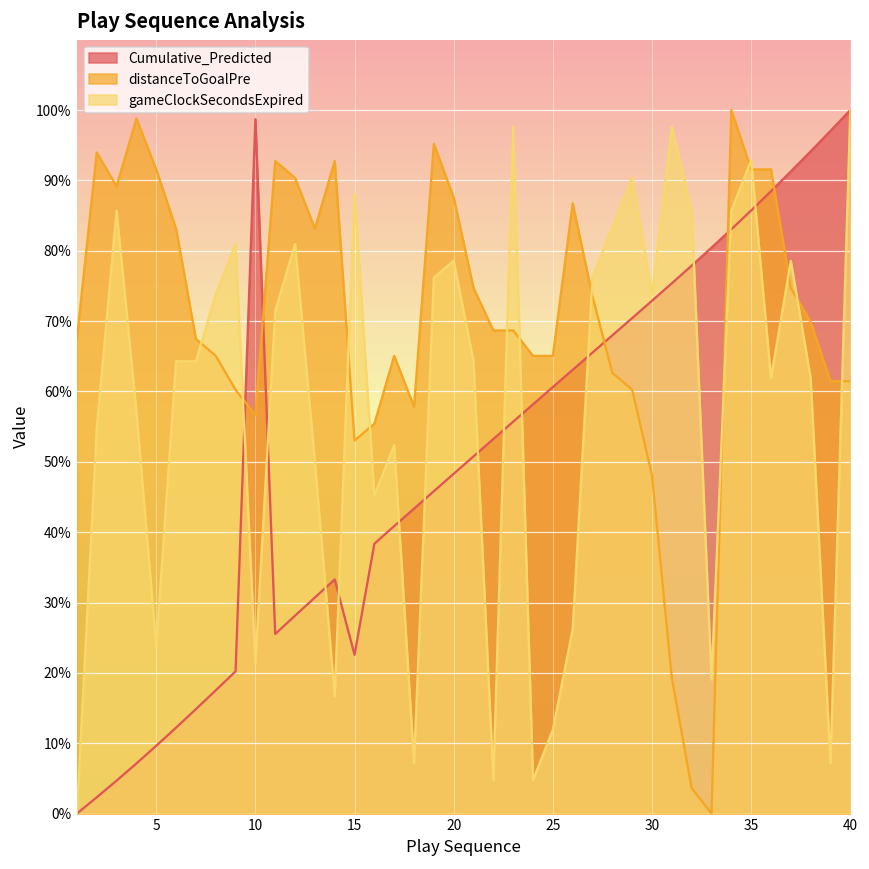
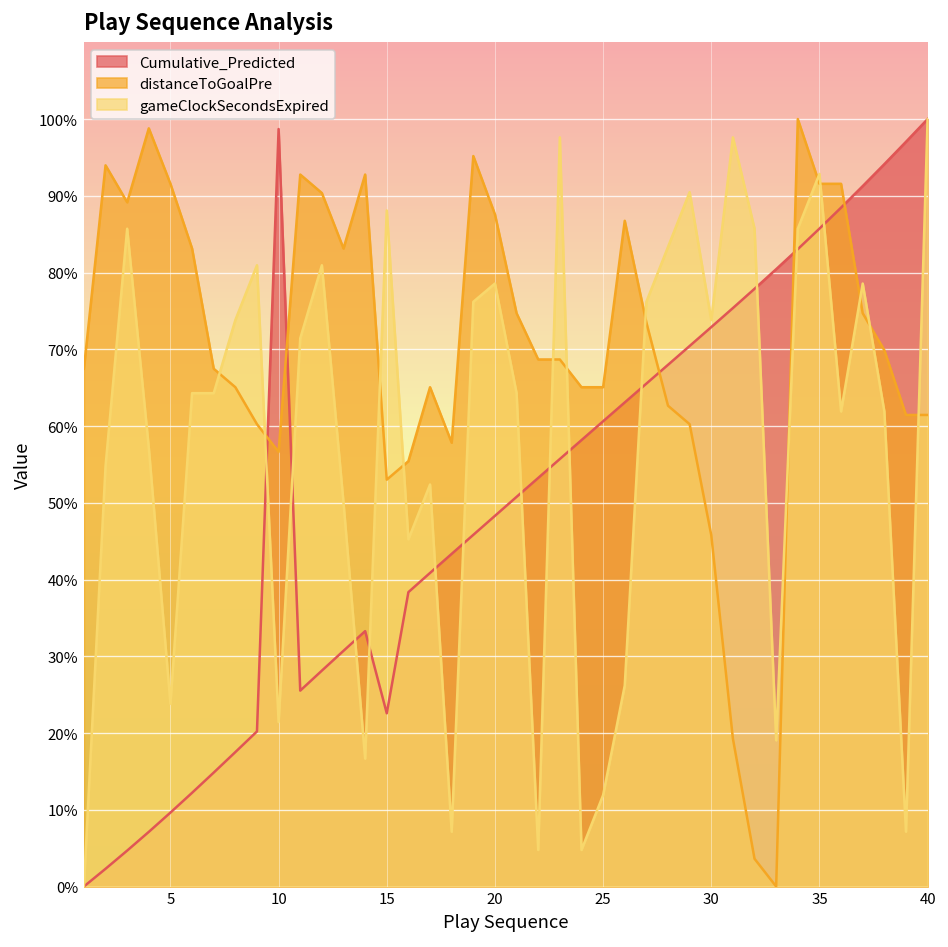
  {
    "Cumulative_Predicted": {
      "5": "10%",
      "10": "99%",
      "15": "23%",
      "20": "48%",
      "25": "61%",
      "30": "73%",
      "35": "86%"
    },
    "distanceToGoalPre": {
      "5": "92%",
      "10": "57%",
      "15": "53%",
      "20": "88%",
      "25": "65%",
-     "30": "48%",
+     "30": "46%",
      "35": "92%",
      "40": "61%"
    },
    "gameClockSecondsExpired": {
      "5": "24%",
      "10": "21%",
      "15": "88%",
      "20": "79%",
      "25": "12%",
      "30": "74%",
      "35": "93%"
    }
  }
